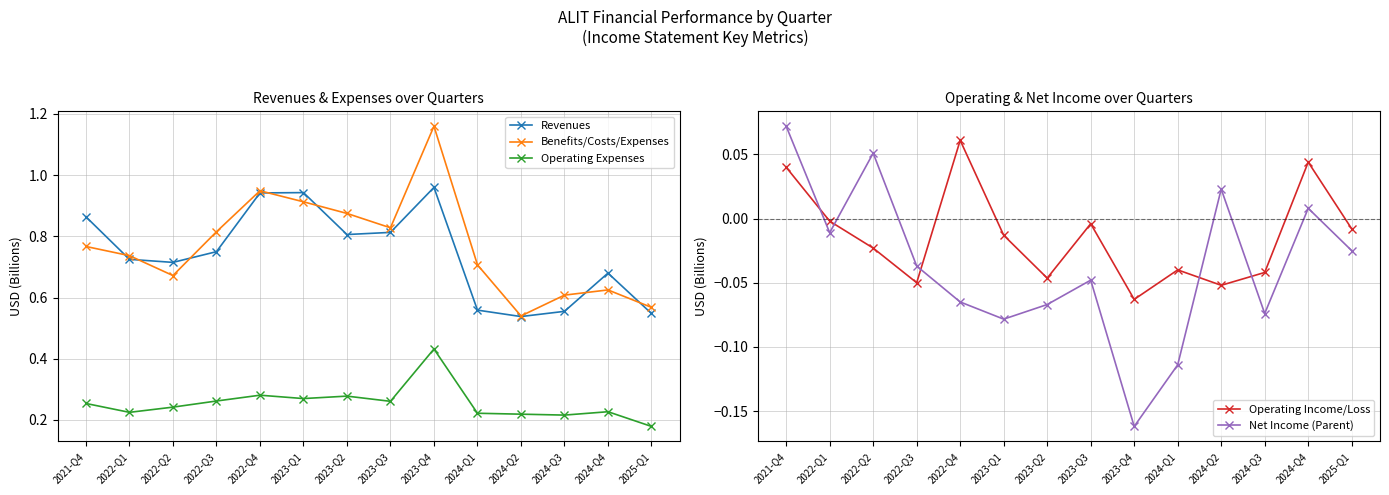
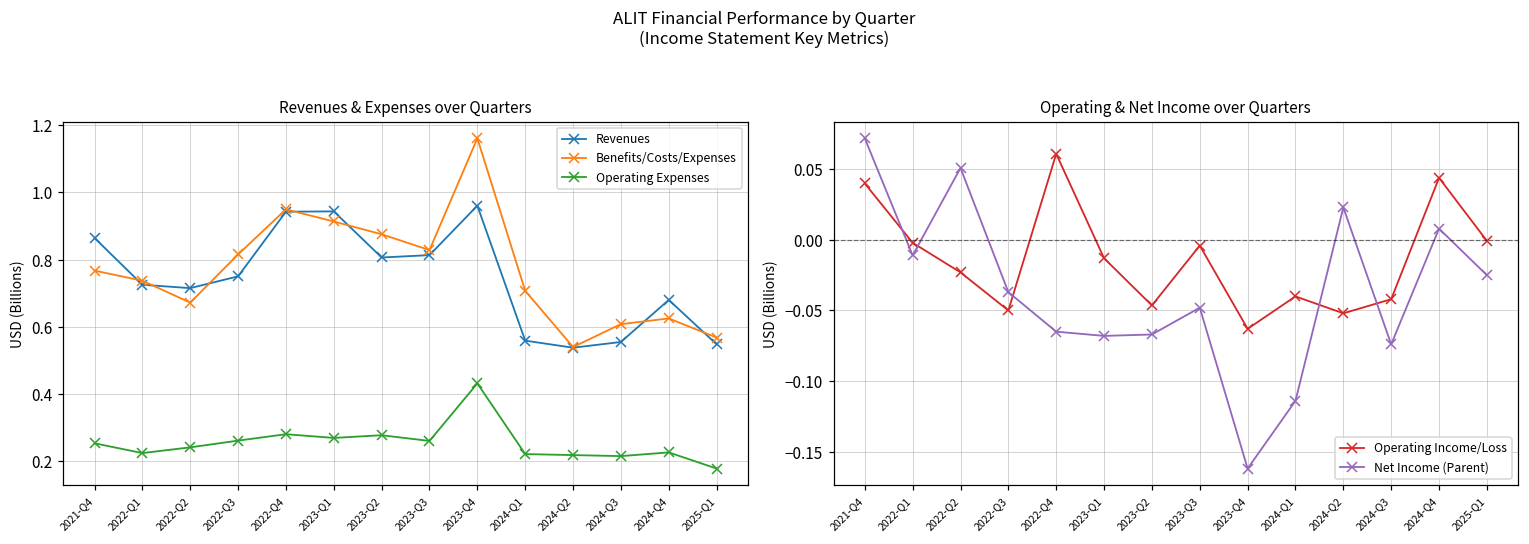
  {
    "Revenues & Expenses over Quarters": {
      "Revenues": {
        "2021-Q4": 0.86,
        "2022-Q1": 0.73,
        "2022-Q2": 0.72,
        "2022-Q3": 0.75,
        "2023-Q1": 0.94,
        "2023-Q2": 0.81,
        "2023-Q3": 0.81,
        "2023-Q4": 0.96,
        "2024-Q1": 0.56,
        "2024-Q3": 0.56,
        "2024-Q4": 0.68,
        "2025-Q1": 0.55
      },
      "Benefits/Costs/Expenses": {
        "2021-Q4": 0.77,
        "2022-Q1": 0.74,
        "2022-Q2": 0.67,
        "2022-Q3": 0.82,
        "2023-Q1": 0.91,
        "2023-Q2": 0.88,
        "2023-Q3": 0.83,
        "2023-Q4": 1.16,
        "2024-Q1": 0.71,
        "2024-Q3": 0.61,
        "2024-Q4": 0.63,
        "2025-Q1": 0.57
      },
      "Operating Expenses": {
        "2021-Q4": 0.25,
        "2022-Q1": 0.23,
        "2022-Q2": 0.24,
        "2022-Q3": 0.26,
        "2022-Q4": 0.28,
        "2023-Q1": 0.27,
        "2023-Q2": 0.28,
        "2023-Q3": 0.26,
        "2023-Q4": 0.43,
        "2024-Q1": 0.22,
        "2024-Q2": 0.22,
        "2024-Q3": 0.22,
        "2024-Q4": 0.23,
        "2025-Q1": 0.18
      }
    },
    "Operating & Net Income over Quarters": {
      "Operating Income/Loss": {
        "2021-Q4": 0.040,
        "2022-Q1": -0.002,
        "2022-Q2": -0.023,
        "2022-Q3": -0.050,
        "2022-Q4": 0.061,
        "2023-Q1": -0.013,
        "2023-Q2": -0.046,
        "2023-Q3": -0.004,
        "2023-Q4": -0.063,
        "2024-Q1": -0.040,
        "2024-Q2": -0.052,
        "2024-Q3": -0.042,
        "2024-Q4": 0.044,
-       "2025-Q1": -0.008
+       "2025-Q1": -0.001
      },
      "Net Income (Parent)": {
        "2021-Q4": 0.072,
        "2022-Q1": -0.011,
        "2022-Q2": 0.051,
        "2022-Q3": -0.037,
        "2022-Q4": -0.065,
-       "2023-Q1": -0.078,
+       "2023-Q1": -0.068,
        "2023-Q2": -0.067,
        "2023-Q3": -0.048,
        "2023-Q4": -0.162,
        "2024-Q1": -0.114,
        "2024-Q2": 0.023,
        "2024-Q3": -0.074,
        "2024-Q4": 0.008,
        "2025-Q1": -0.025
      }
    }
  }
